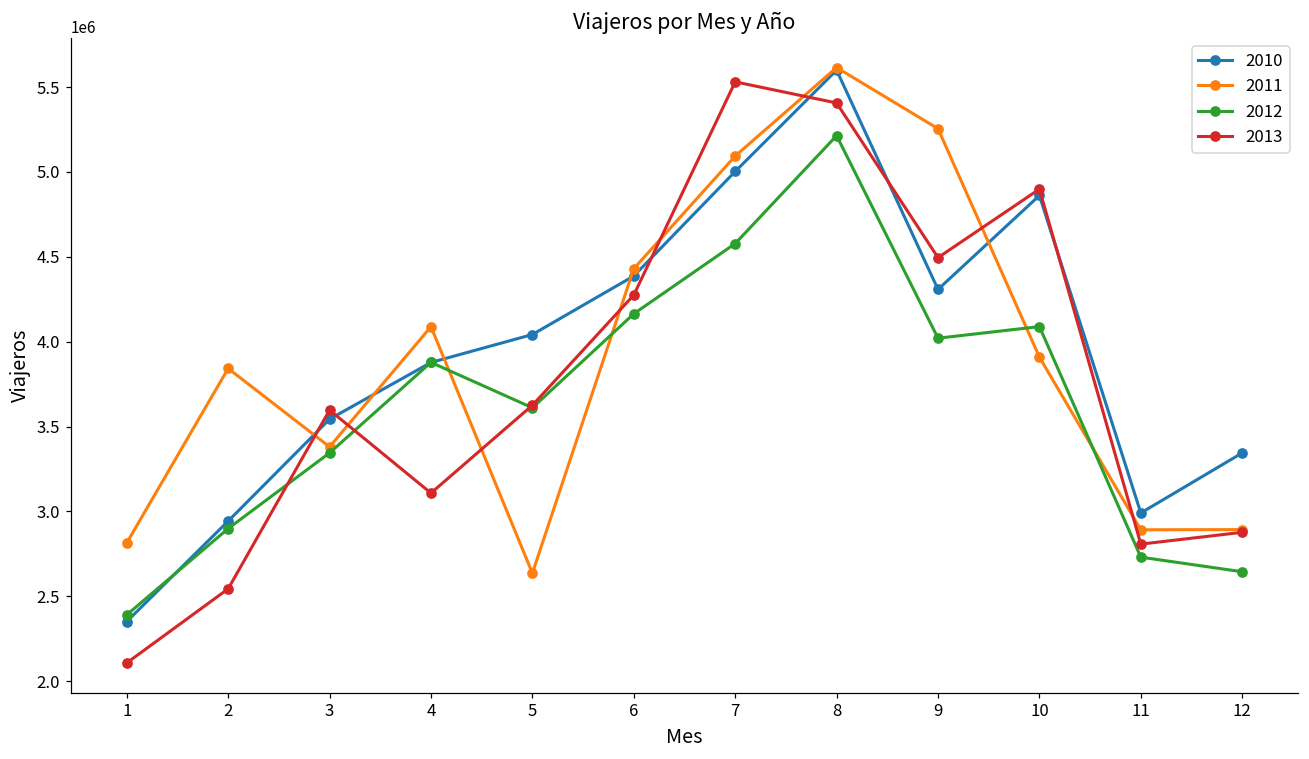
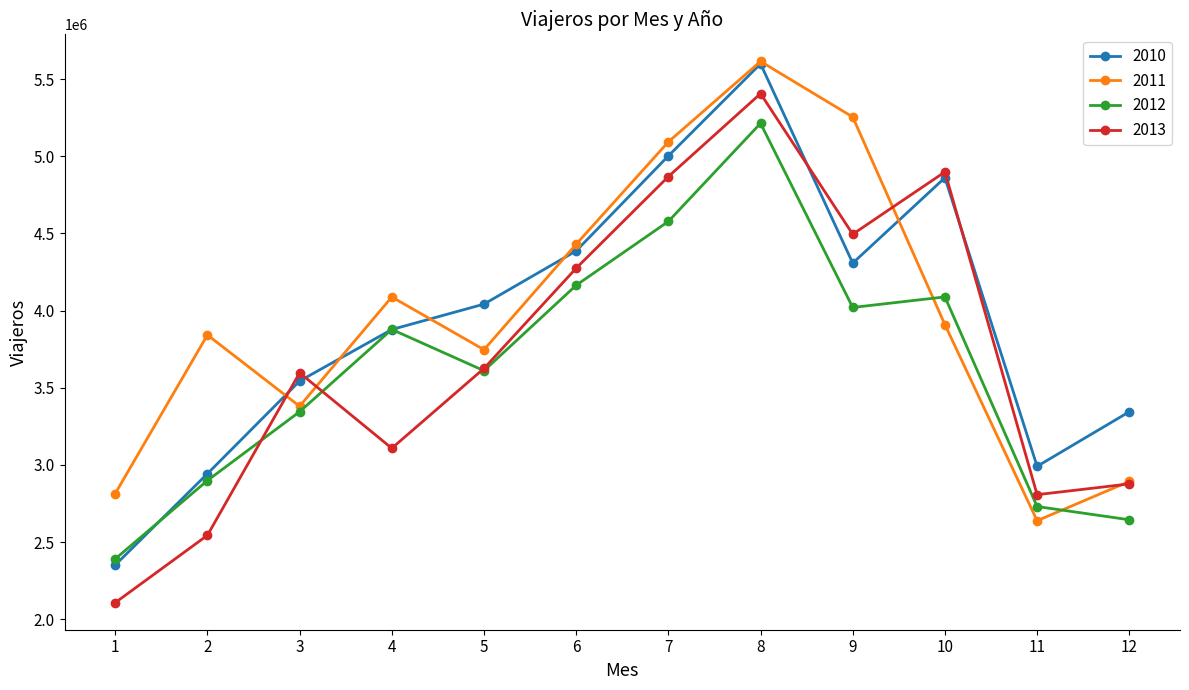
  {
    "2010": {
      "1": 2350000,
      "2": 2940000,
      "3": 3540000,
      "5": 4040000,
      "6": 4390000,
      "7": 5000000,
      "9": 4310000,
      "10": 4860000,
      "11": 2990000,
      "12": 3340000
    },
    "2011": {
      "1": 2810000,
      "2": 3840000,
      "3": 3380000,
      "4": 4090000,
-     "5": 2640000,
+     "5": 3750000,
      "6": 4430000,
      "7": 5090000,
      "9": 5250000,
      "10": 3910000,
-     "11": 2890000
+     "11": 2640000
    },
    "2012": {
      "1": 2390000,
      "2": 2900000,
      "3": 3340000,
      "6": 4160000,
      "7": 4580000,
      "8": 5210000,
      "9": 4020000,
      "10": 4090000,
      "11": 2730000,
      "12": 2640000
    },
    "2013": {
      "1": 2110000,
      "2": 2540000,
      "3": 3600000,
      "4": 3110000,
      "6": 4270000,
-     "7": 5530000,
+     "7": 4870000,
      "8": 5410000,
      "9": 4500000,
      "10": 4900000,
      "11": 2810000
    }
  }
